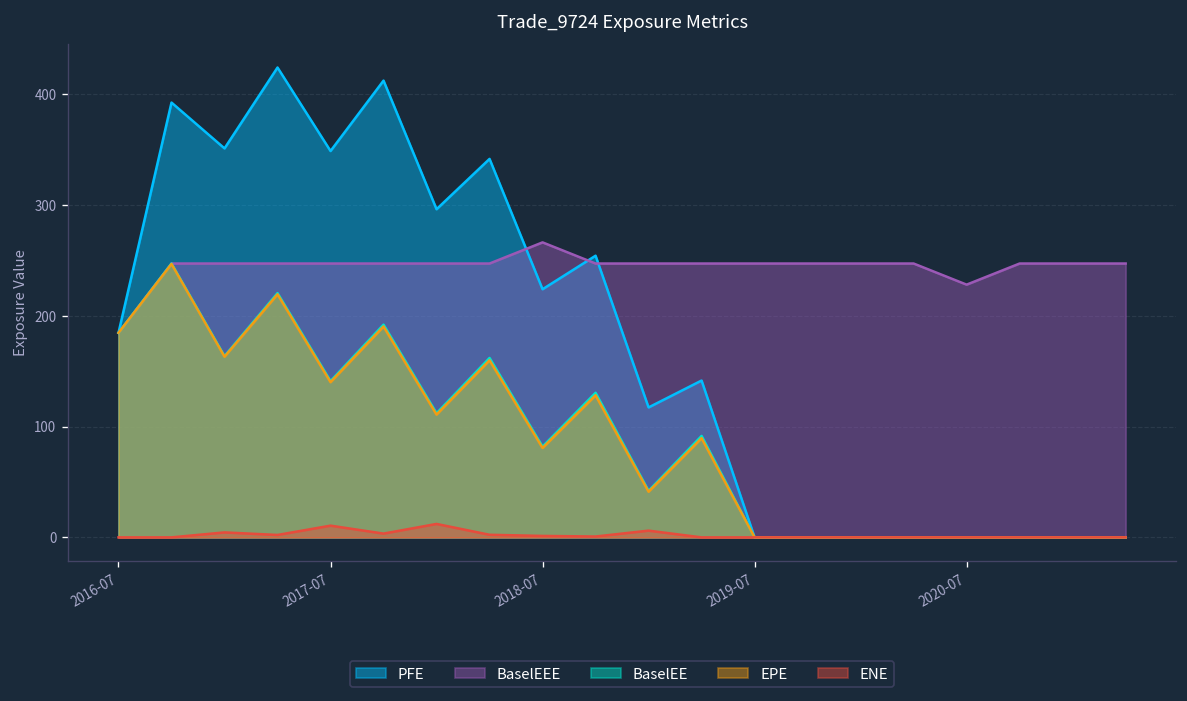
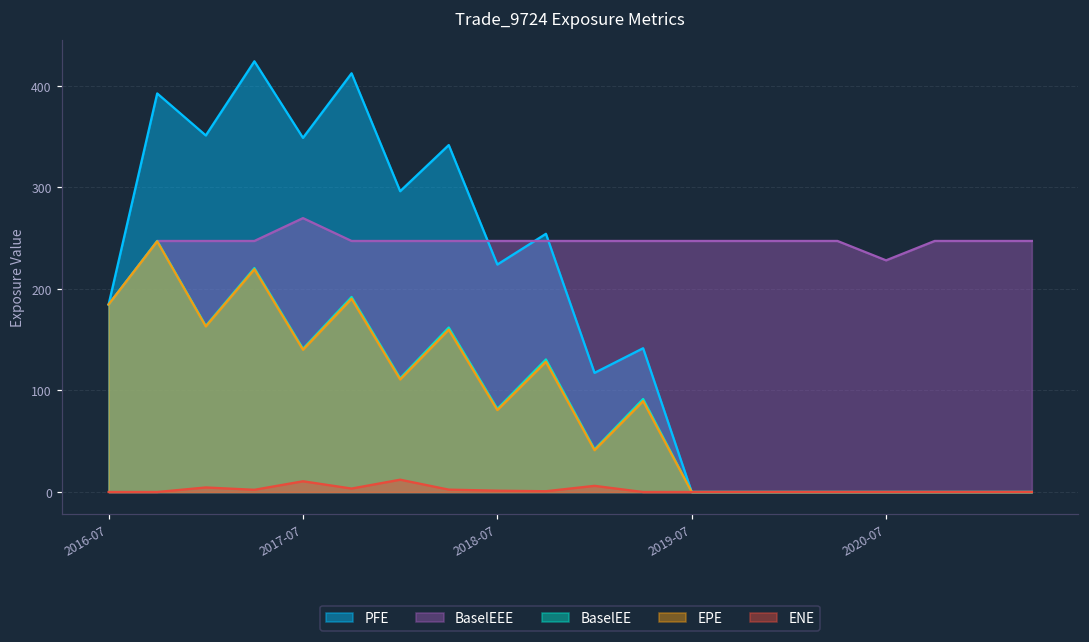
  {
    "BaselEEE": {
-     "2017-07": 250,
-     "2018-07": 270,
+     "2017-07": 270,
+     "2018-07": 250,
      "2019-07": 250,
      "2020-07": 230
    },
    "ENE": {
      "2016-07": 0,
      "2017-07": 10,
      "2018-07": 0
    }
  }
